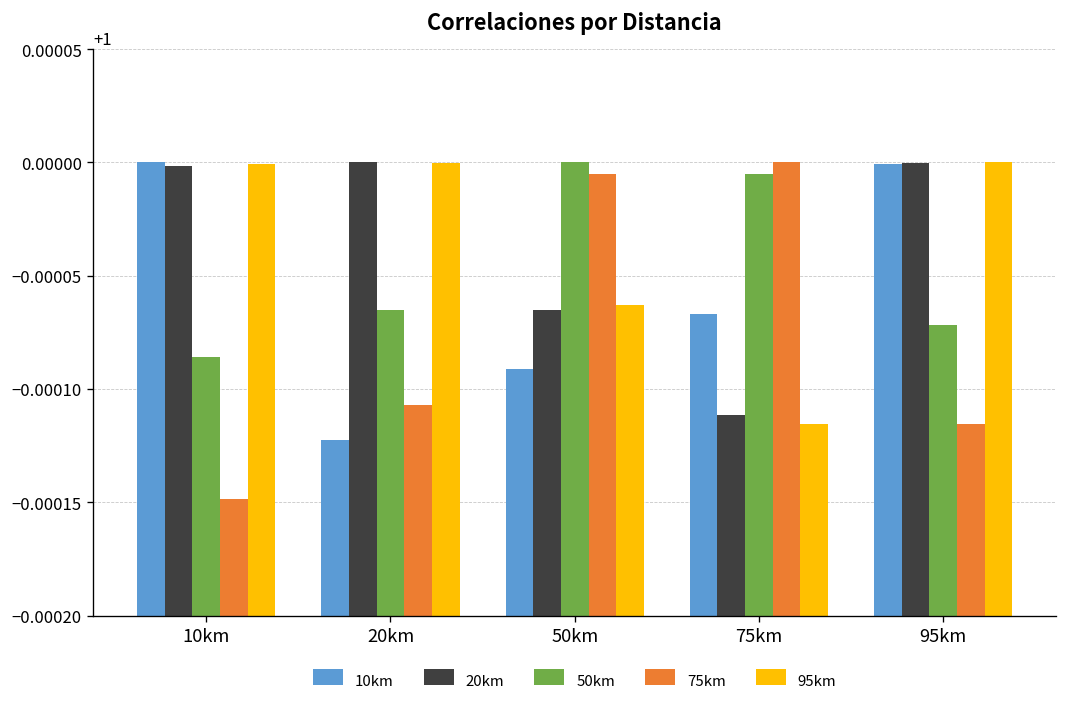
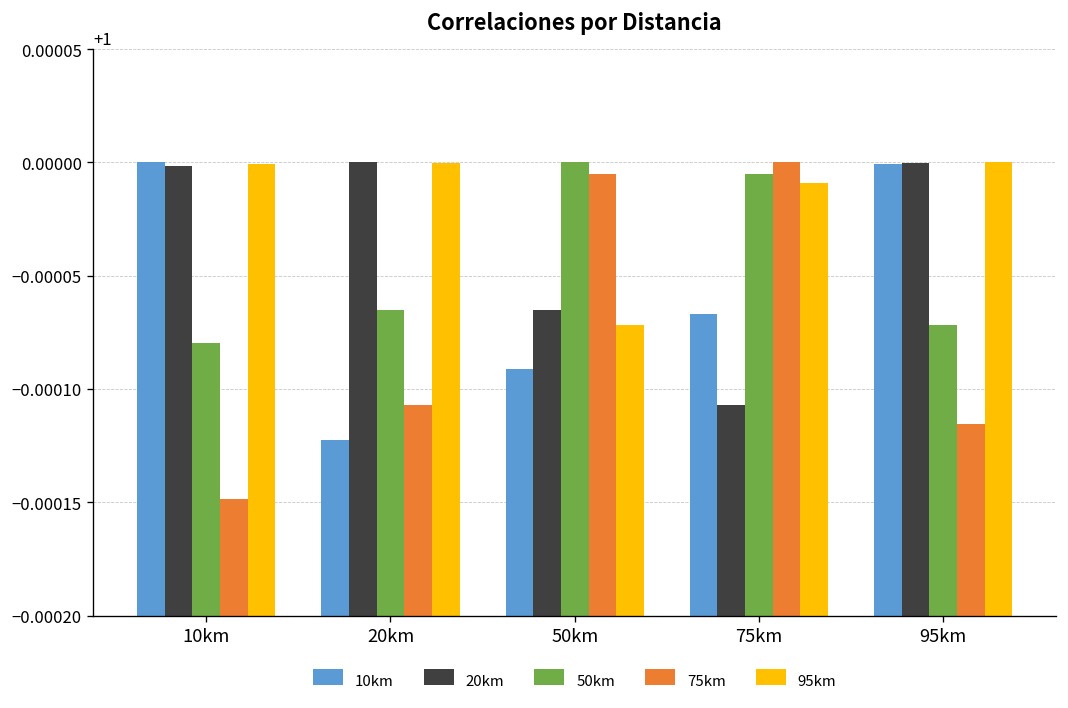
  {
    "10km": {
      "10km": 1.000000,
      "20km": 0.999878,
      "50km": 0.999909,
      "75km": 0.999933,
      "95km": 0.999999
    },
    "20km": {
      "10km": 0.999999,
      "20km": 1.000000,
      "50km": 0.999935,
-     "75km": 0.999889,
+     "75km": 0.999893,
      "95km": 1.000000
    },
    "50km": {
-     "10km": 0.999914,
+     "10km": 0.999920,
      "20km": 0.999935,
      "50km": 1.000000,
      "75km": 0.999995,
      "95km": 0.999928
    },
    "75km": {
      "10km": 0.999851,
      "20km": 0.999893,
      "50km": 0.999995,
      "75km": 1.000000,
      "95km": 0.999884
    },
    "95km": {
      "10km": 0.999999,
      "20km": 1.000000,
-     "50km": 0.999937,
-     "75km": 0.999884,
+     "50km": 0.999928,
+     "75km": 0.999991,
      "95km": 1.000000
    }
  }
